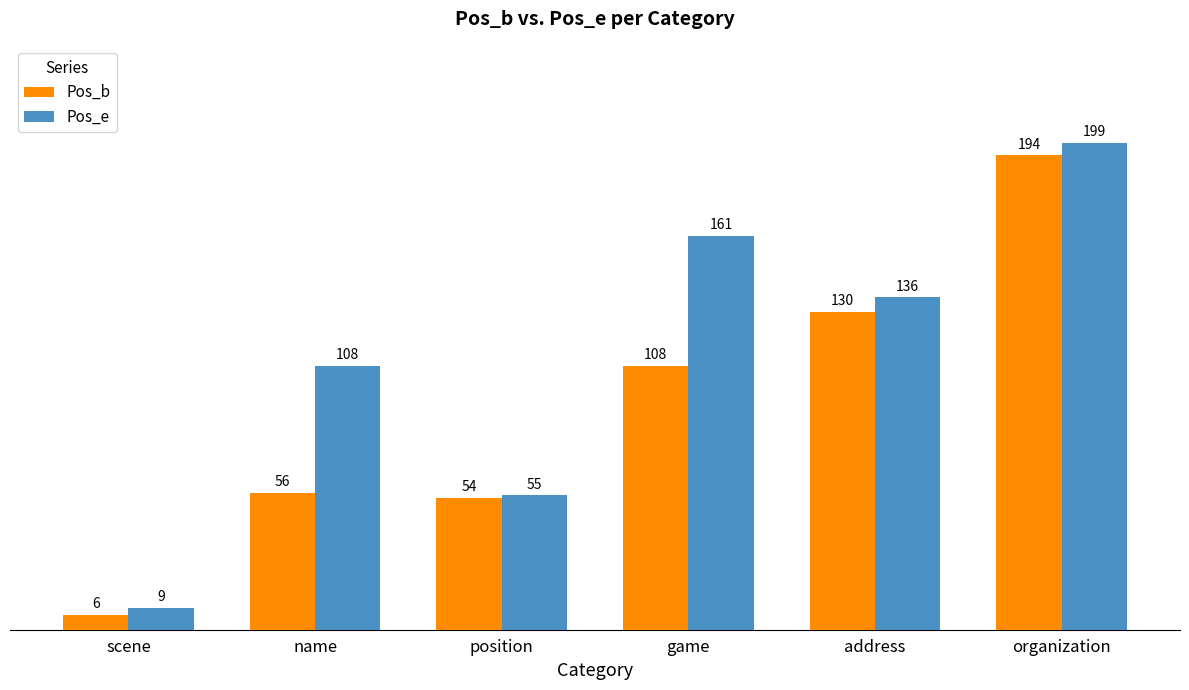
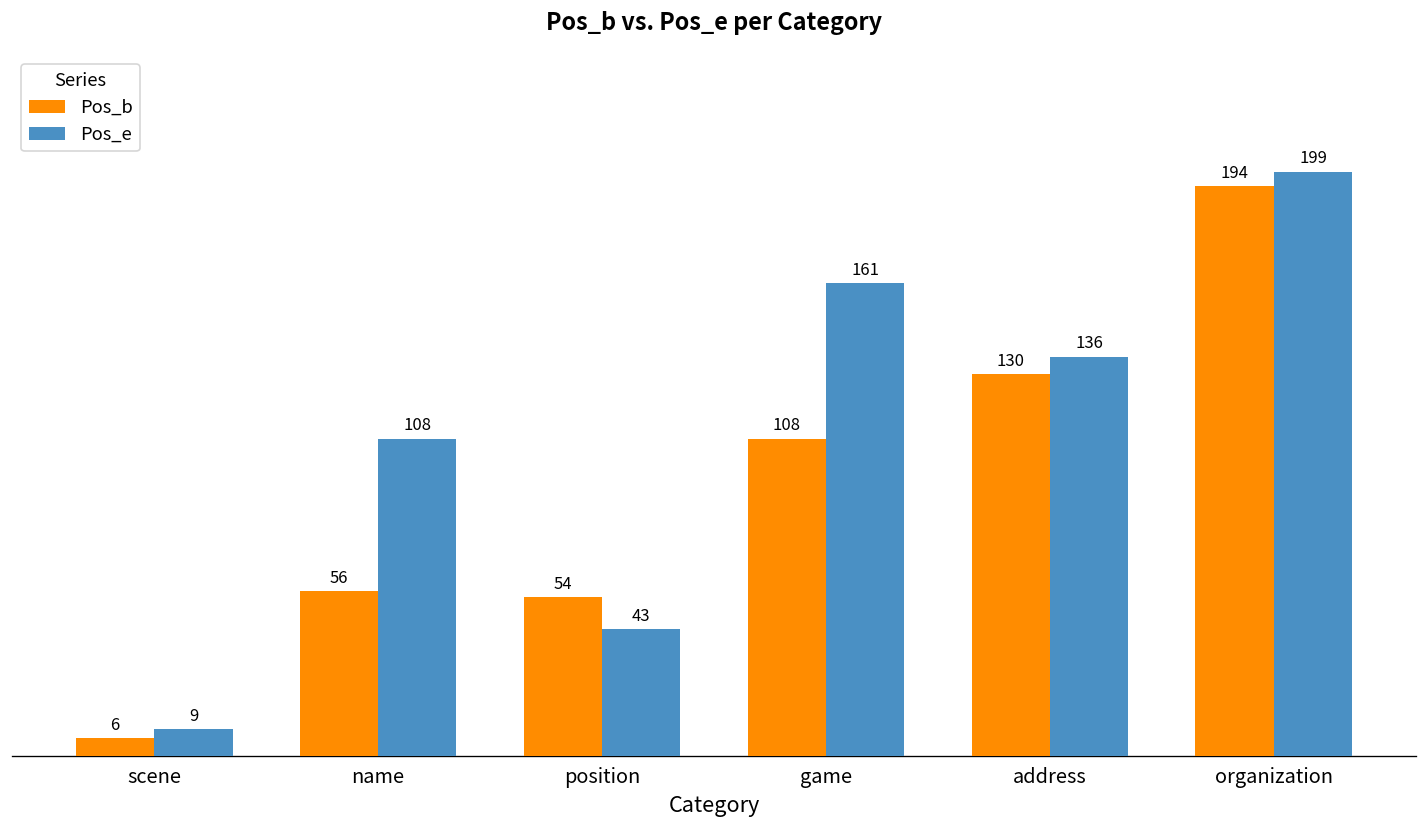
  {
    "Pos_b": {
      "scene": 6,
      "name": 56,
      "position": 54,
      "game": 108,
      "address": 130,
      "organization": 194
    },
    "Pos_e": {
      "scene": 9,
      "name": 108,
-     "position": 55,
+     "position": 43,
      "game": 161,
      "address": 136,
      "organization": 199
    }
  }
